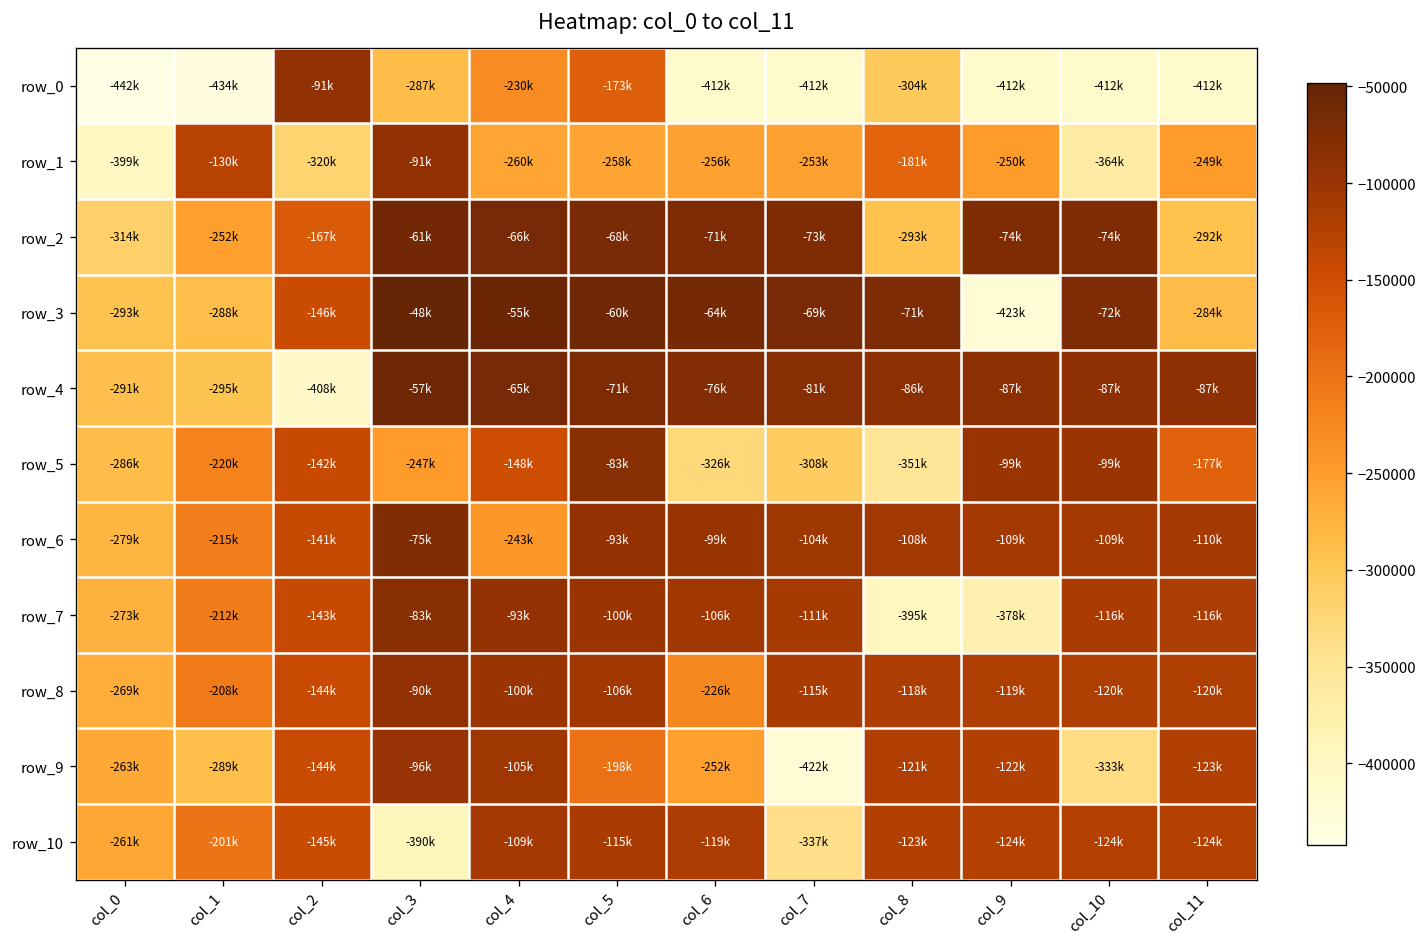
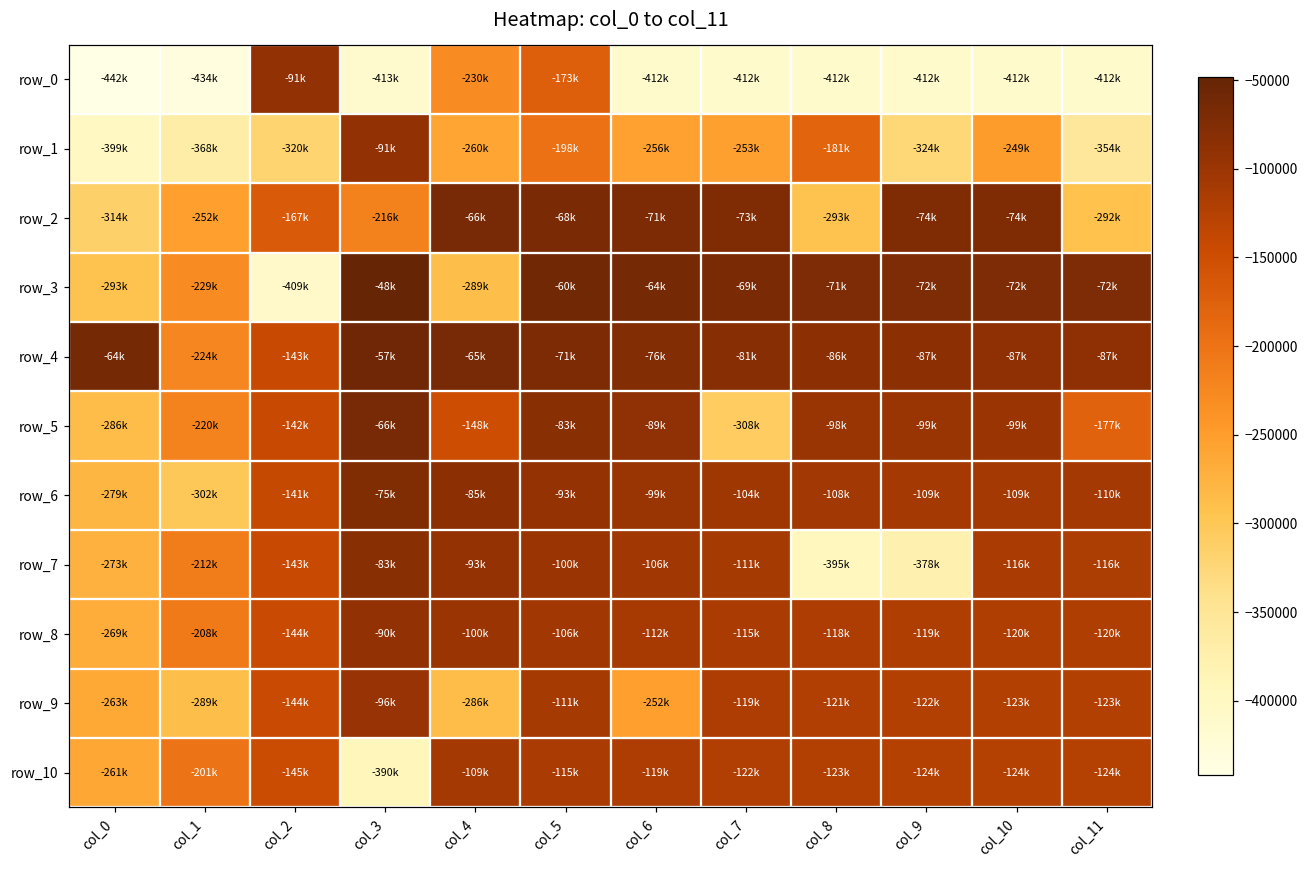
  {
    "row_0": {
      "col_0": "-442k",
      "col_1": "-434k",
      "col_2": "-91k",
-     "col_3": "-287k",
+     "col_3": "-413k",
      "col_4": "-230k",
      "col_5": "-173k",
      "col_6": "-412k",
      "col_7": "-412k",
-     "col_8": "-304k",
+     "col_8": "-412k",
      "col_9": "-412k",
      "col_10": "-412k",
      "col_11": "-412k"
    },
    "row_1": {
      "col_0": "-399k",
-     "col_1": "-130k",
+     "col_1": "-368k",
      "col_2": "-320k",
      "col_3": "-91k",
      "col_4": "-260k",
-     "col_5": "-258k",
+     "col_5": "-198k",
      "col_6": "-256k",
      "col_7": "-253k",
      "col_8": "-181k",
-     "col_9": "-250k",
-     "col_10": "-364k",
-     "col_11": "-249k"
+     "col_9": "-324k",
+     "col_10": "-249k",
+     "col_11": "-354k"
    },
    "row_2": {
      "col_0": "-314k",
      "col_1": "-252k",
      "col_2": "-167k",
-     "col_3": "-61k",
+     "col_3": "-216k",
      "col_4": "-66k",
      "col_5": "-68k",
      "col_6": "-71k",
      "col_7": "-73k",
      "col_8": "-293k",
      "col_9": "-74k",
      "col_10": "-74k",
      "col_11": "-292k"
    },
    "row_3": {
      "col_0": "-293k",
-     "col_1": "-288k",
-     "col_2": "-146k",
+     "col_1": "-229k",
+     "col_2": "-409k",
      "col_3": "-48k",
-     "col_4": "-55k",
+     "col_4": "-289k",
      "col_5": "-60k",
      "col_6": "-64k",
      "col_7": "-69k",
      "col_8": "-71k",
-     "col_9": "-423k",
+     "col_9": "-72k",
      "col_10": "-72k",
-     "col_11": "-284k"
+     "col_11": "-72k"
    },
    "row_4": {
-     "col_0": "-291k",
-     "col_1": "-295k",
-     "col_2": "-408k",
+     "col_0": "-64k",
+     "col_1": "-224k",
+     "col_2": "-143k",
      "col_3": "-57k",
      "col_4": "-65k",
      "col_5": "-71k",
      "col_6": "-76k",
      "col_7": "-81k",
      "col_8": "-86k",
      "col_9": "-87k",
      "col_10": "-87k",
      "col_11": "-87k"
    },
    "row_5": {
      "col_0": "-286k",
      "col_1": "-220k",
      "col_2": "-142k",
-     "col_3": "-247k",
+     "col_3": "-66k",
      "col_4": "-148k",
      "col_5": "-83k",
-     "col_6": "-326k",
+     "col_6": "-89k",
      "col_7": "-308k",
-     "col_8": "-351k",
+     "col_8": "-98k",
      "col_9": "-99k",
      "col_10": "-99k",
      "col_11": "-177k"
    },
    "row_6": {
      "col_0": "-279k",
-     "col_1": "-215k",
+     "col_1": "-302k",
      "col_2": "-141k",
      "col_3": "-75k",
-     "col_4": "-243k",
+     "col_4": "-85k",
      "col_5": "-93k",
      "col_6": "-99k",
      "col_7": "-104k",
      "col_8": "-108k",
      "col_9": "-109k",
      "col_10": "-109k",
      "col_11": "-110k"
    },
    "row_7": {
      "col_0": "-273k",
      "col_1": "-212k",
      "col_2": "-143k",
      "col_3": "-83k",
      "col_4": "-93k",
      "col_5": "-100k",
      "col_6": "-106k",
      "col_7": "-111k",
      "col_8": "-395k",
      "col_9": "-378k",
      "col_10": "-116k",
      "col_11": "-116k"
    },
    "row_8": {
      "col_0": "-269k",
      "col_1": "-208k",
      "col_2": "-144k",
      "col_3": "-90k",
      "col_4": "-100k",
      "col_5": "-106k",
-     "col_6": "-226k",
+     "col_6": "-112k",
      "col_7": "-115k",
      "col_8": "-118k",
      "col_9": "-119k",
      "col_10": "-120k",
      "col_11": "-120k"
    },
    "row_9": {
      "col_0": "-263k",
      "col_1": "-289k",
      "col_2": "-144k",
      "col_3": "-96k",
-     "col_4": "-105k",
-     "col_5": "-198k",
+     "col_4": "-286k",
+     "col_5": "-111k",
      "col_6": "-252k",
-     "col_7": "-422k",
+     "col_7": "-119k",
      "col_8": "-121k",
      "col_9": "-122k",
-     "col_10": "-333k",
+     "col_10": "-123k",
      "col_11": "-123k"
    },
    "row_10": {
      "col_0": "-261k",
      "col_1": "-201k",
      "col_2": "-145k",
      "col_3": "-390k",
      "col_4": "-109k",
      "col_5": "-115k",
      "col_6": "-119k",
-     "col_7": "-337k",
+     "col_7": "-122k",
      "col_8": "-123k",
      "col_9": "-124k",
      "col_10": "-124k",
      "col_11": "-124k"
    }
  }
